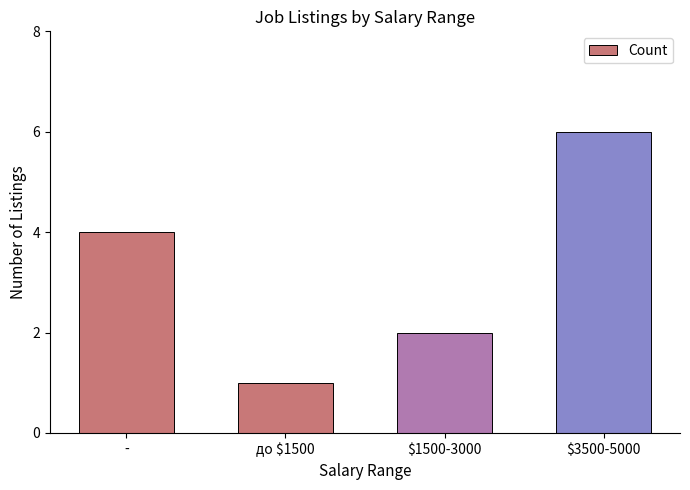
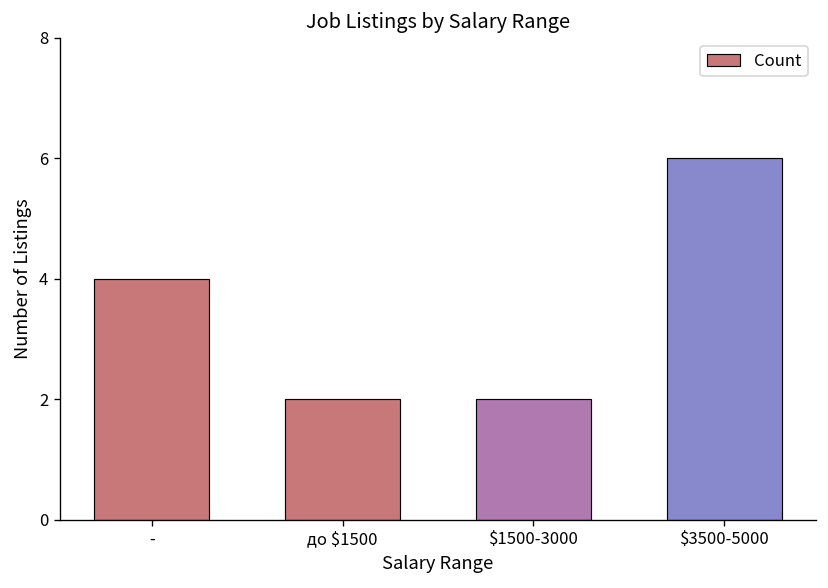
  {
    "-": 4,
-   "до $1500": 1,
+   "до $1500": 2,
    "$1500-3000": 2,
    "$3500-5000": 6
  }
